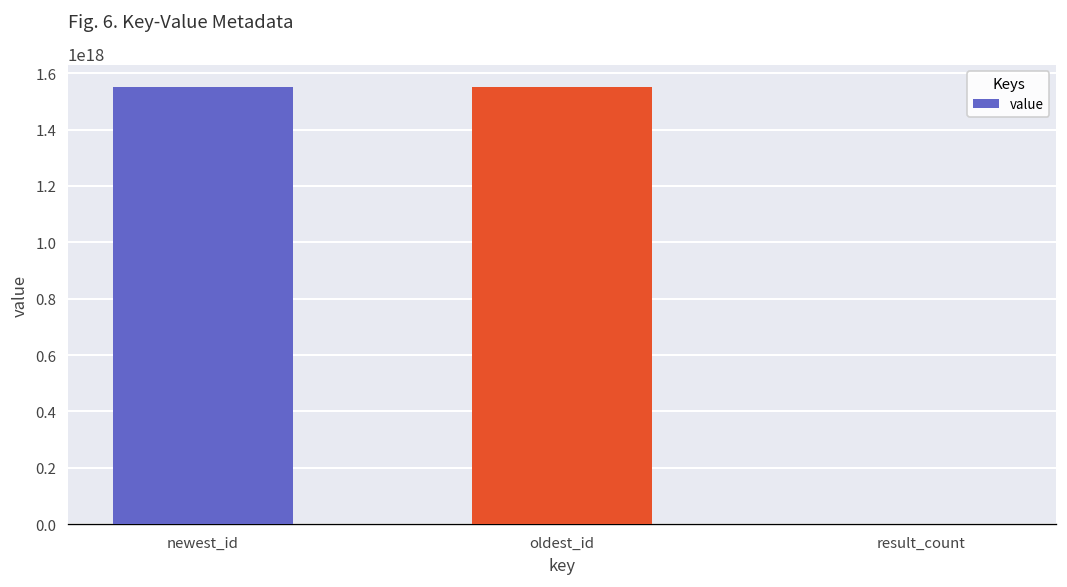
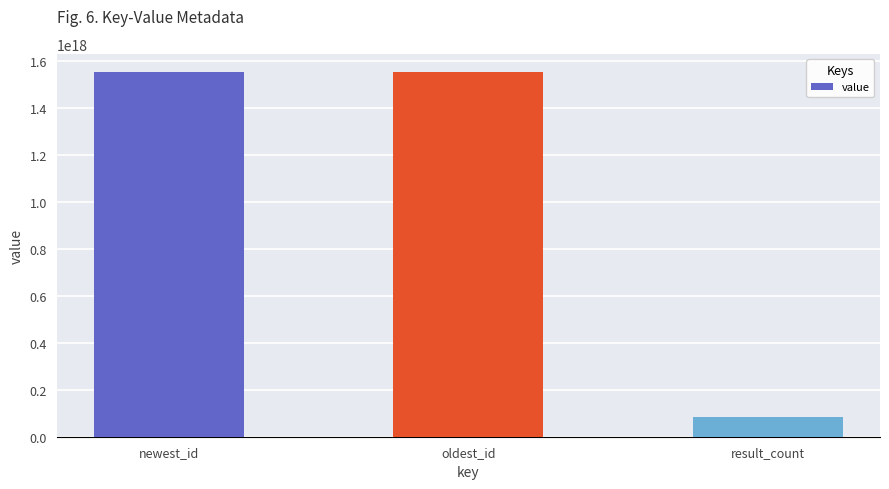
  {
    "newest_id": 1550000000000000000,
    "oldest_id": 1550000000000000000,
-   "result_count": 0
+   "result_count": 90000000000000000
  }
